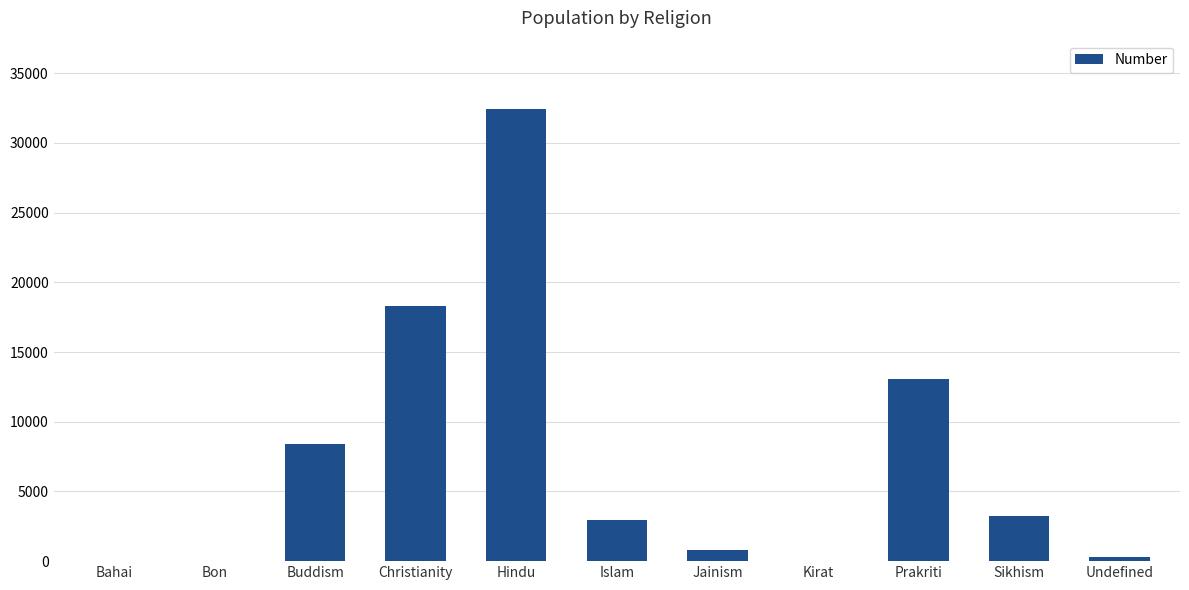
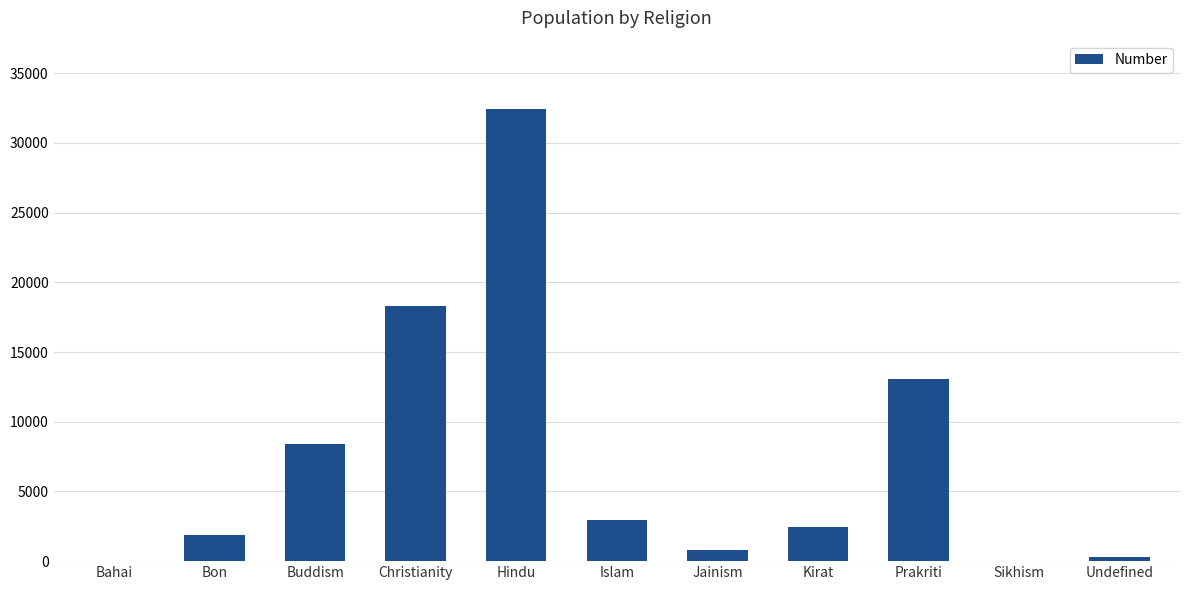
  {
-   "Bon": 0,
+   "Bon": 1900,
    "Buddism": 8400,
    "Christianity": 18300,
    "Hindu": 32500,
    "Islam": 3000,
    "Jainism": 800,
-   "Kirat": 0,
+   "Kirat": 2400,
    "Prakriti": 13100,
-   "Sikhism": 3200,
+   "Sikhism": 0,
    "Undefined": 300
  }
